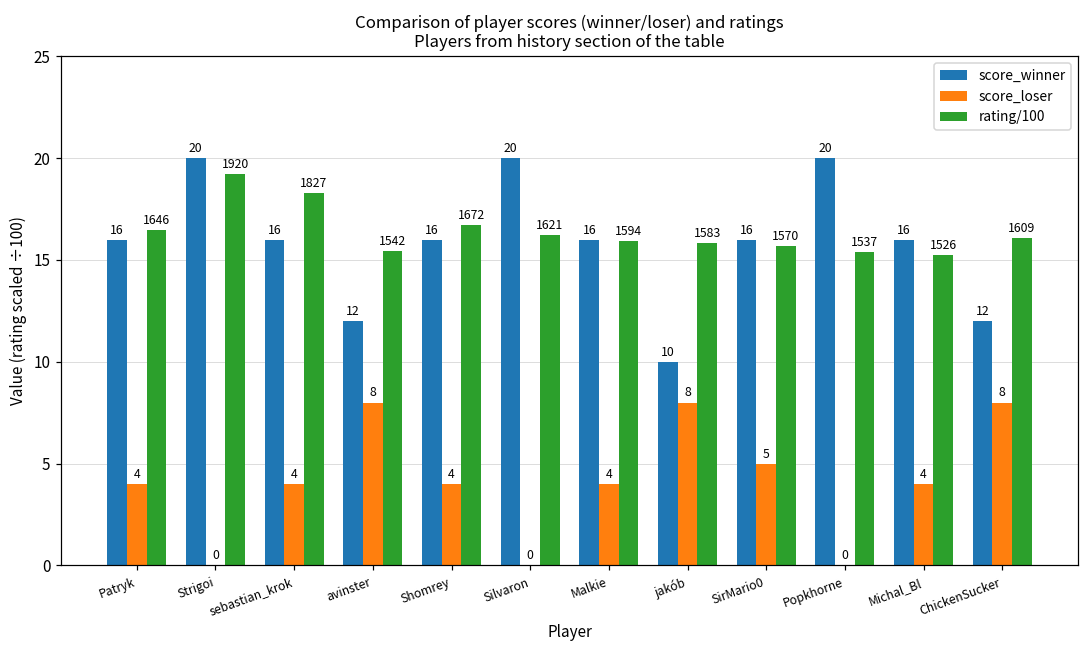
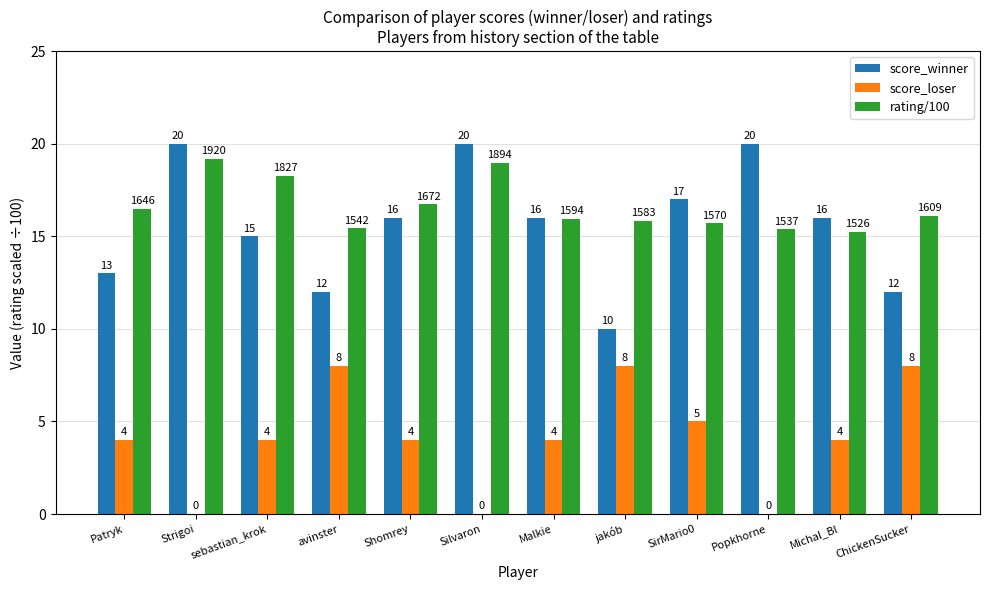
  {
    "score_winner": {
-     "Patryk": 16,
+     "Patryk": 13,
      "Strigoi": 20,
-     "sebastian_krok": 16,
+     "sebastian_krok": 15,
      "avinster": 12,
      "Shomrey": 16,
      "Silvaron": 20,
      "Malkie": 16,
      "jakób": 10,
-     "SirMario0": 16,
+     "SirMario0": 17,
      "Popkhorne": 20,
      "Michal_Bl": 16,
      "ChickenSucker": 12
    },
    "score_loser": {
      "Patryk": 4,
      "Strigoi": 0,
      "sebastian_krok": 4,
      "avinster": 8,
      "Shomrey": 4,
      "Silvaron": 0,
      "Malkie": 4,
      "jakób": 8,
      "SirMario0": 5,
      "Popkhorne": 0,
      "Michal_Bl": 4,
      "ChickenSucker": 8
    },
    "rating/100": {
-     "Silvaron": 1621
+     "Silvaron": 1894
    }
  }
